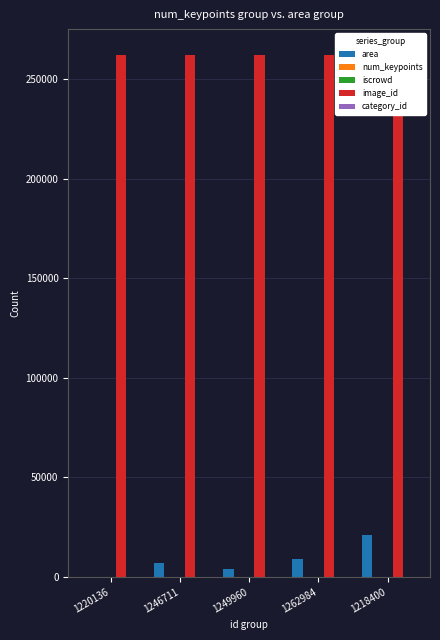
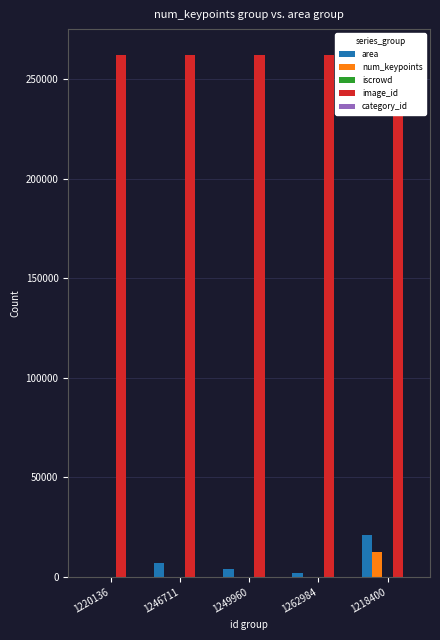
  {
    "area": {
      "1246711": 7000,
      "1249960": 4000,
-     "1262984": 9000,
+     "1262984": 2000,
      "1218400": 21000
    },
    "num_keypoints": {
      "1220136": 0,
-     "1218400": 0
+     "1218400": 13000
    },
    "iscrowd": {
      "1220136": 0,
      "1246711": 0,
      "1249960": 0,
      "1262984": 0,
      "1218400": 0
    },
    "image_id": {
      "1220136": 262000,
      "1246711": 262000,
      "1249960": 262000,
      "1262984": 262000
    }
  }
